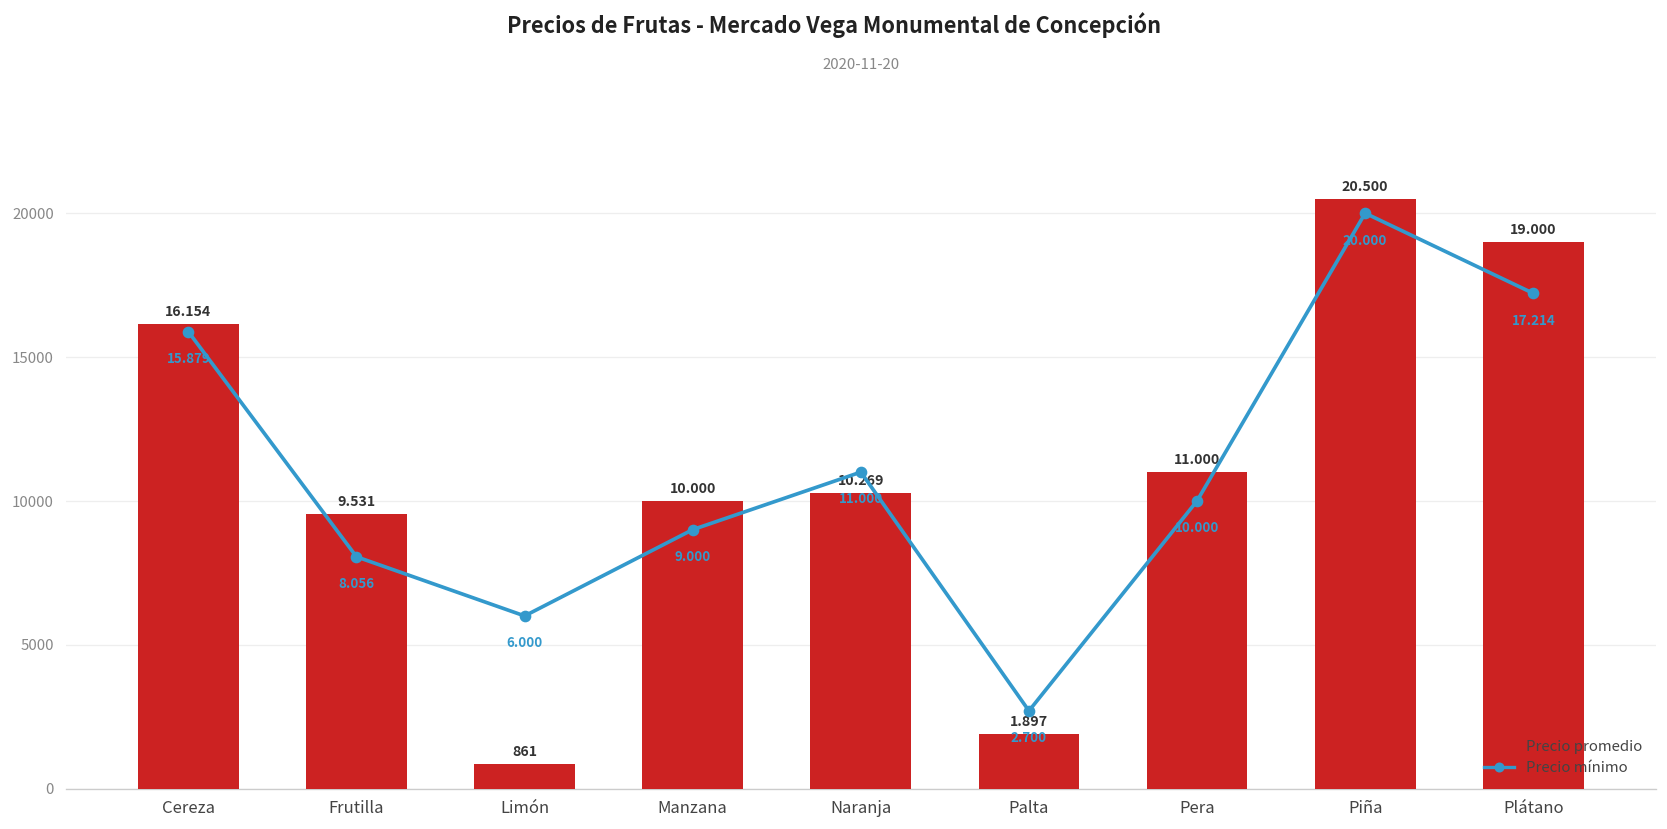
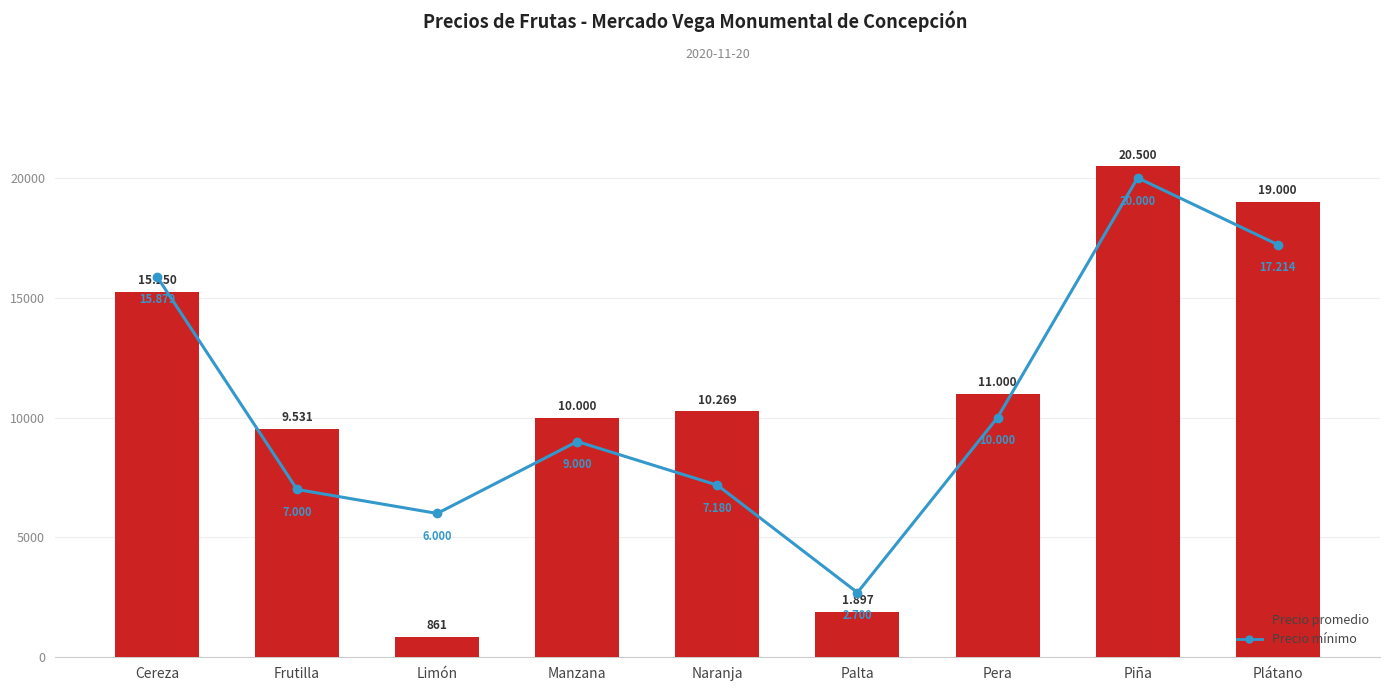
  {
    "Precio promedio": {
-     "Cereza": 16.154,
+     "Cereza": 15.250,
      "Limón": 861
    },
    "Precio mínimo": {
-     "Frutilla": 8.056,
-     "Naranja": 11.000
+     "Frutilla": 7.000,
+     "Naranja": 7.180
    }
  }
